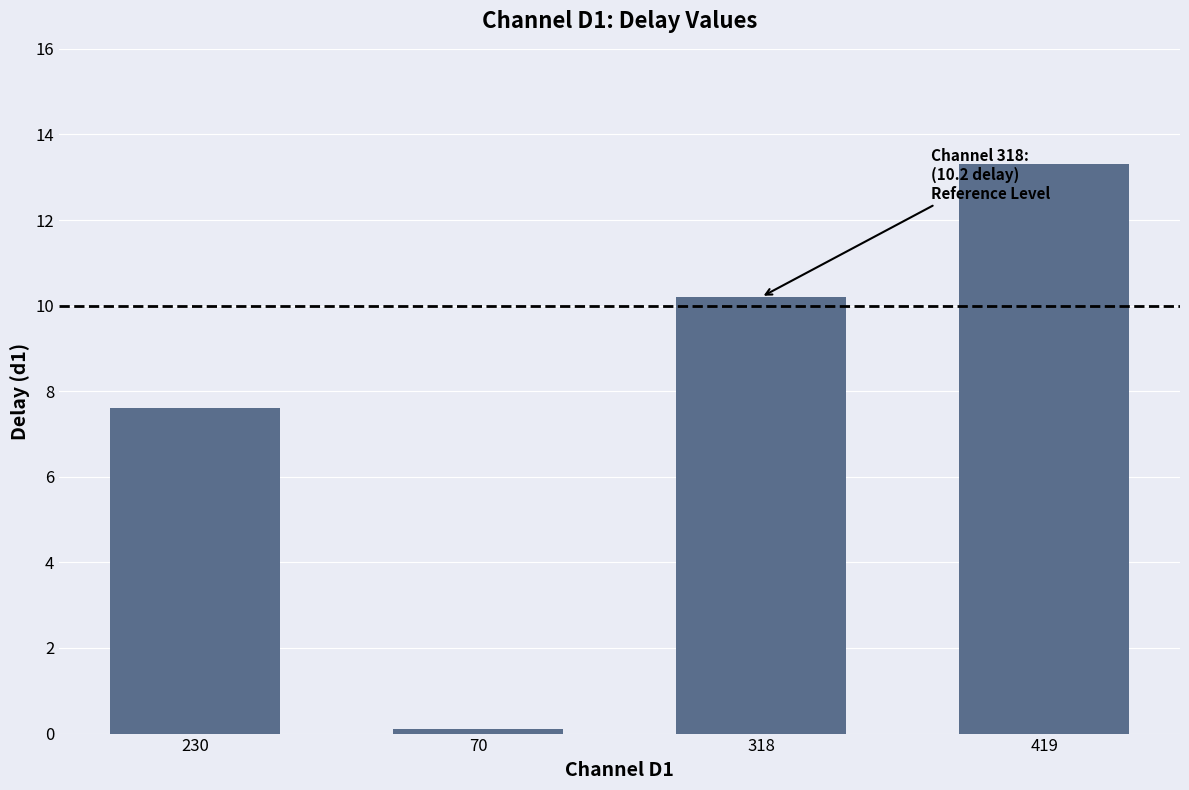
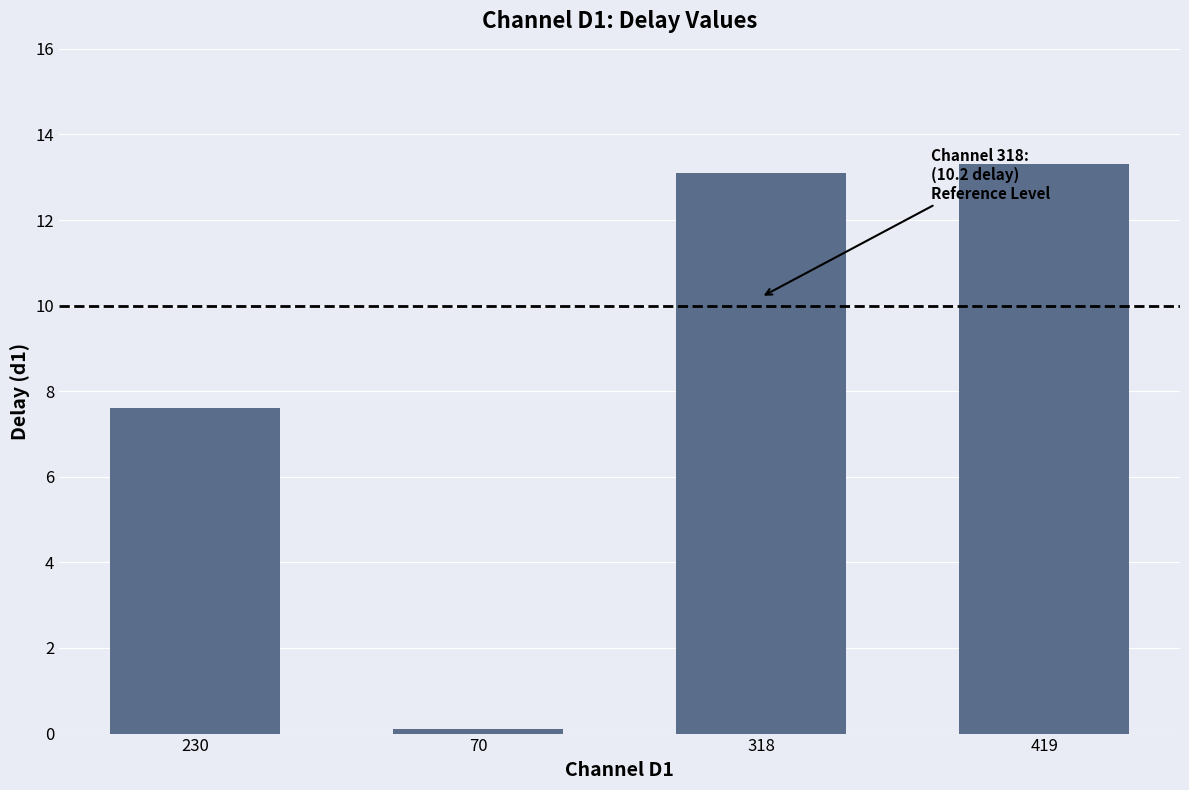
  {
    "230": 7.6,
    "70": 0.1,
-   "318": 10.2
+   "318": 13.1
  }
